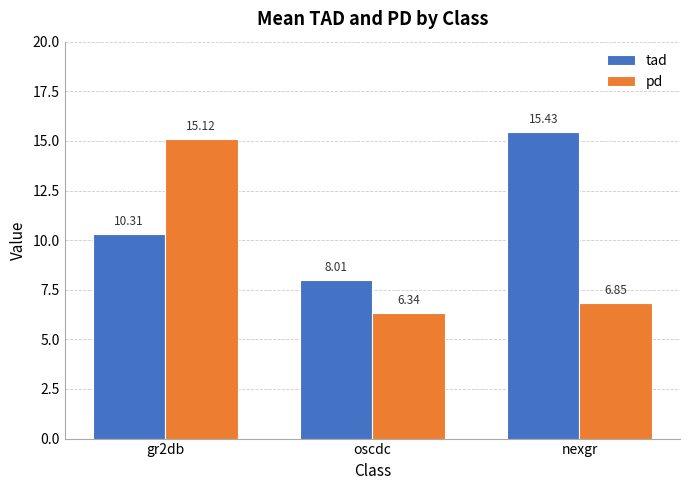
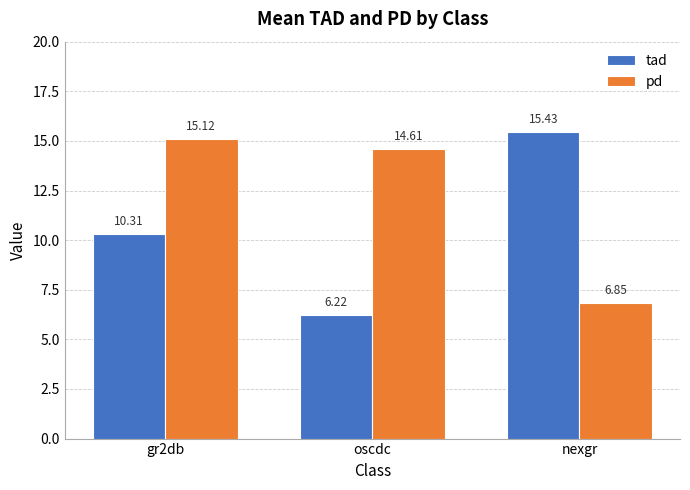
  {
    "tad": {
      "gr2db": 10.31,
-     "oscdc": 8.01,
+     "oscdc": 6.22,
      "nexgr": 15.43
    },
    "pd": {
      "gr2db": 15.12,
-     "oscdc": 6.34,
+     "oscdc": 14.61,
      "nexgr": 6.85
    }
  }
